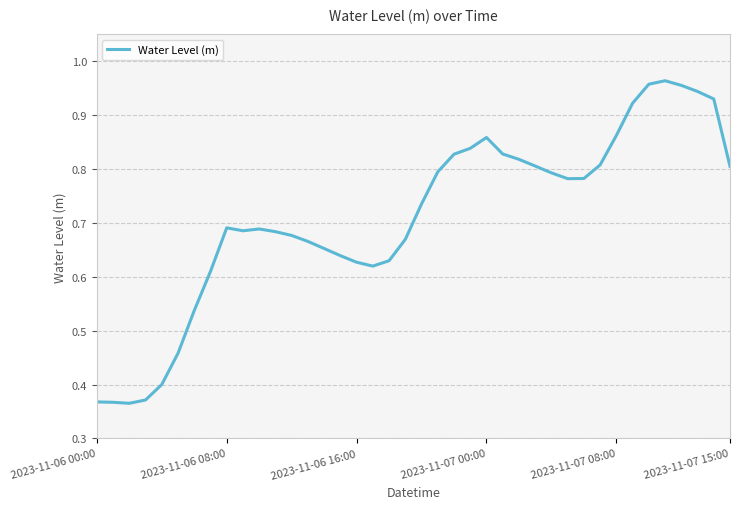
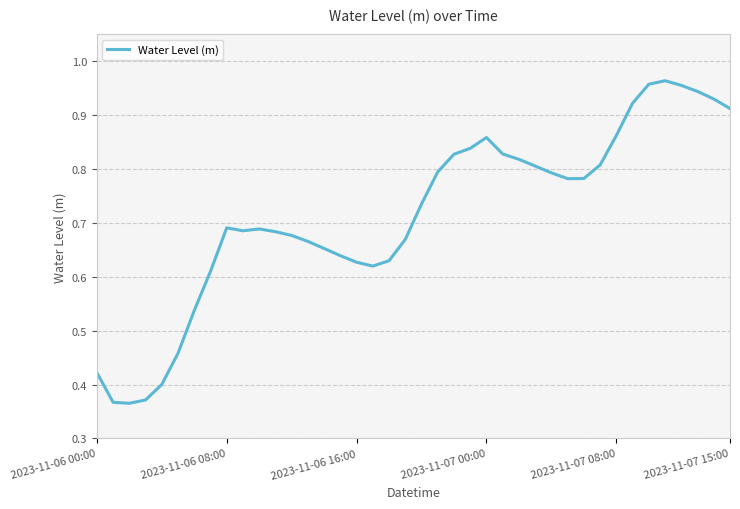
  {
-   "2023-11-06 00:00": 0.37,
+   "2023-11-06 00:00": 0.42,
    "2023-11-06 08:00": 0.69,
    "2023-11-06 16:00": 0.63,
    "2023-11-07 00:00": 0.86,
    "2023-11-07 08:00": 0.86,
-   "2023-11-07 15:00": 0.81
+   "2023-11-07 15:00": 0.91
  }
